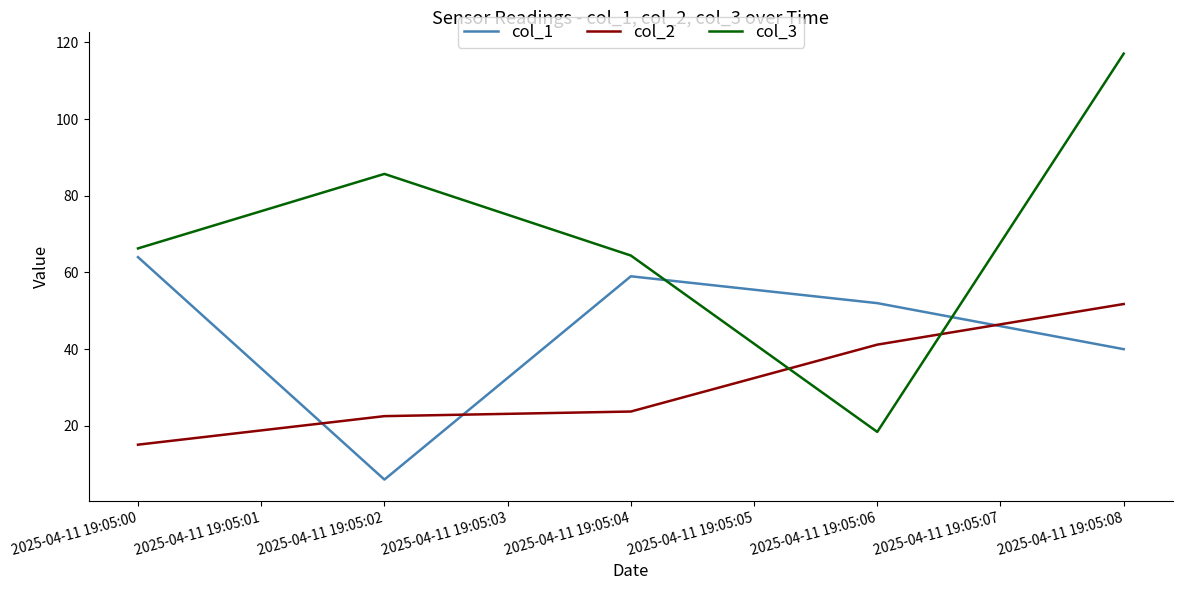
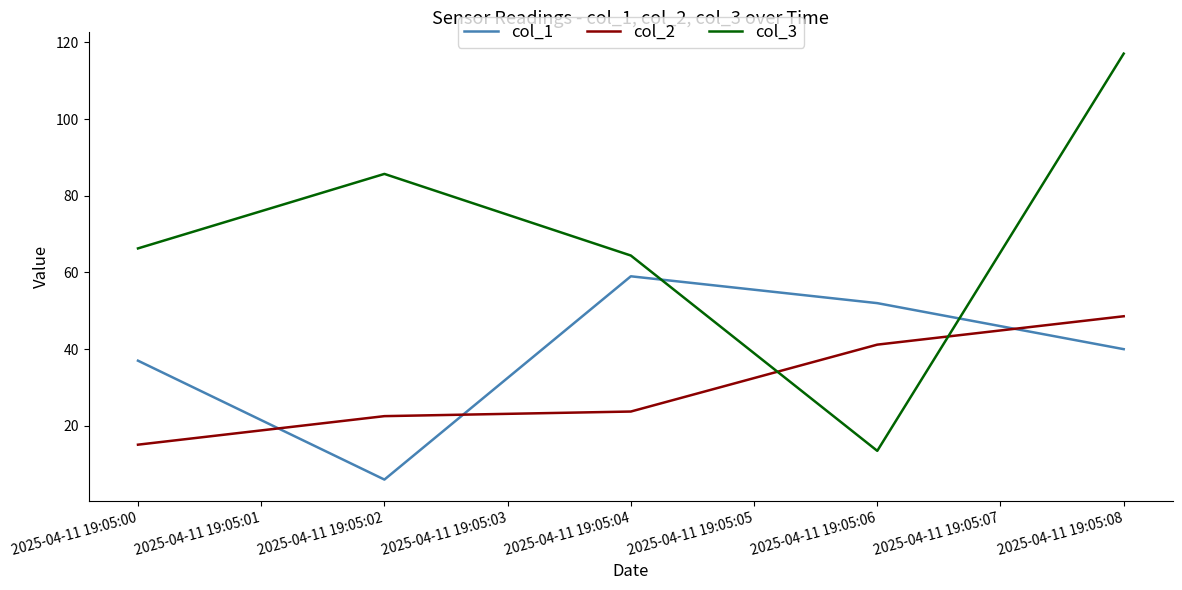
  {
    "col_1": {
-     "2025-04-11 19:05:00": 64,
+     "2025-04-11 19:05:00": 37,
      "2025-04-11 19:05:02": 6,
      "2025-04-11 19:05:04": 59,
      "2025-04-11 19:05:06": 52,
      "2025-04-11 19:05:08": 40
    },
    "col_2": {
      "2025-04-11 19:05:00": 15,
      "2025-04-11 19:05:02": 23,
      "2025-04-11 19:05:04": 24,
      "2025-04-11 19:05:06": 41,
-     "2025-04-11 19:05:08": 52
+     "2025-04-11 19:05:08": 49
    },
    "col_3": {
      "2025-04-11 19:05:00": 66,
      "2025-04-11 19:05:02": 86,
      "2025-04-11 19:05:04": 64,
-     "2025-04-11 19:05:06": 18,
+     "2025-04-11 19:05:06": 13,
      "2025-04-11 19:05:08": 117
    }
  }
